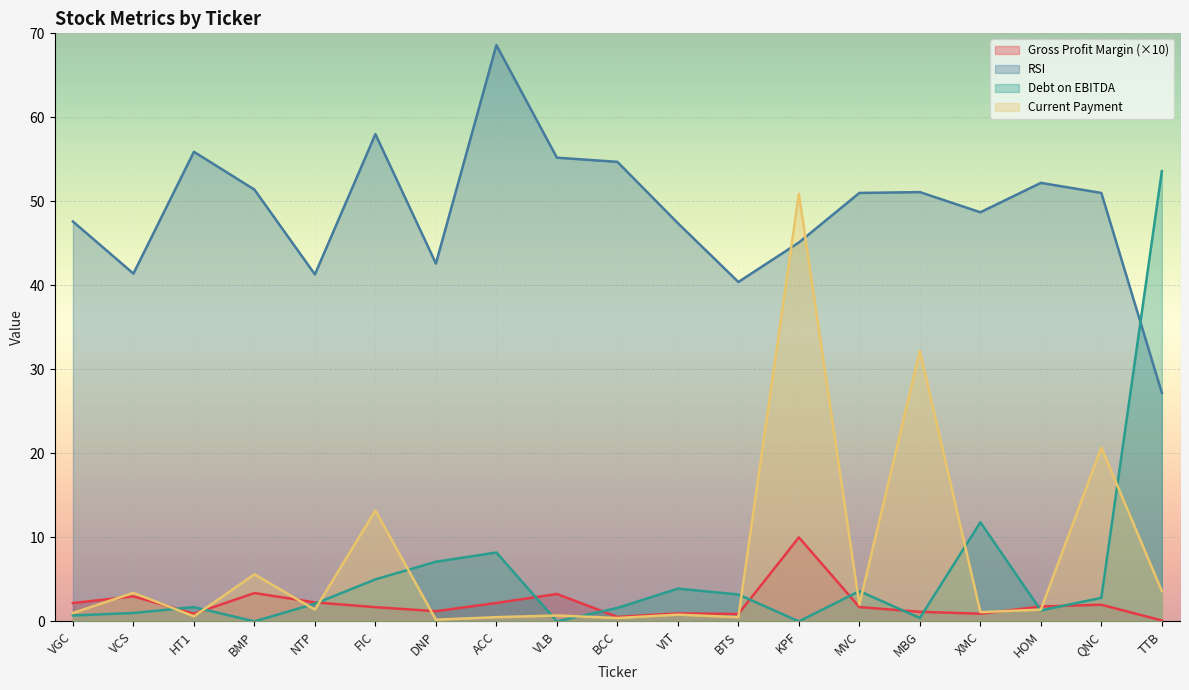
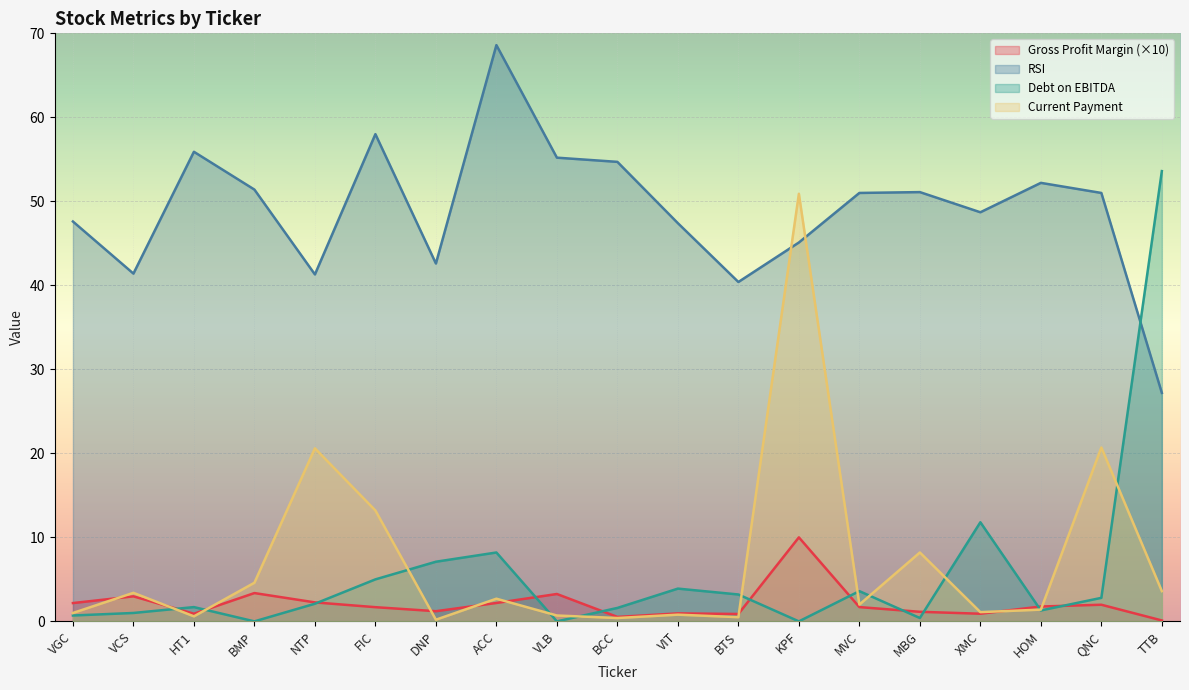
  {
    "Gross Profit Margin (×10)": {
      "VGC": 2,
      "VCS": 3,
      "HT1": 1,
      "BMP": 3,
      "FIC": 2,
      "DNP": 1,
      "ACC": 2,
      "VLB": 3,
      "BTS": 1,
      "KPF": 10,
      "MBG": 1,
      "HOM": 2,
      "QNC": 2,
      "TTB": 0
    },
    "Current Payment": {
      "VCS": 3,
      "HT1": 1,
-     "BMP": 6,
-     "NTP": 1,
+     "BMP": 5,
+     "NTP": 21,
      "FIC": 13,
      "DNP": 0,
-     "ACC": 1,
+     "ACC": 3,
      "VLB": 1,
      "BTS": 1,
      "KPF": 51,
-     "MBG": 32,
+     "MBG": 8,
      "QNC": 21,
      "TTB": 4
    }
  }
